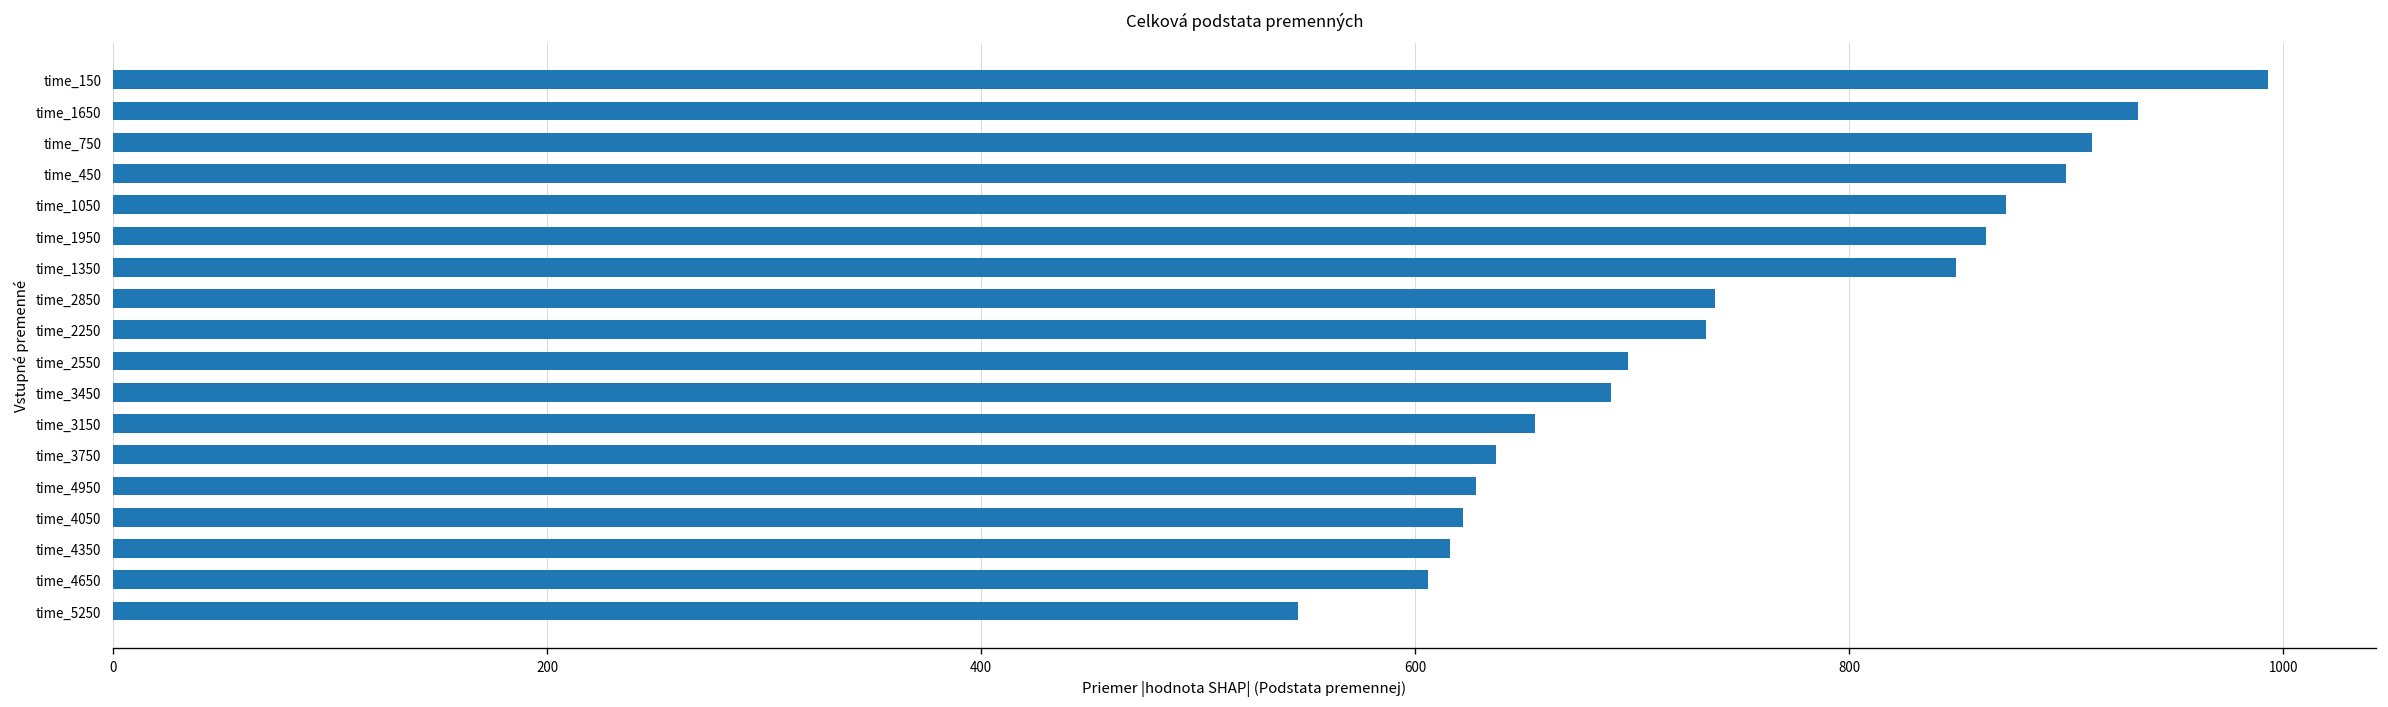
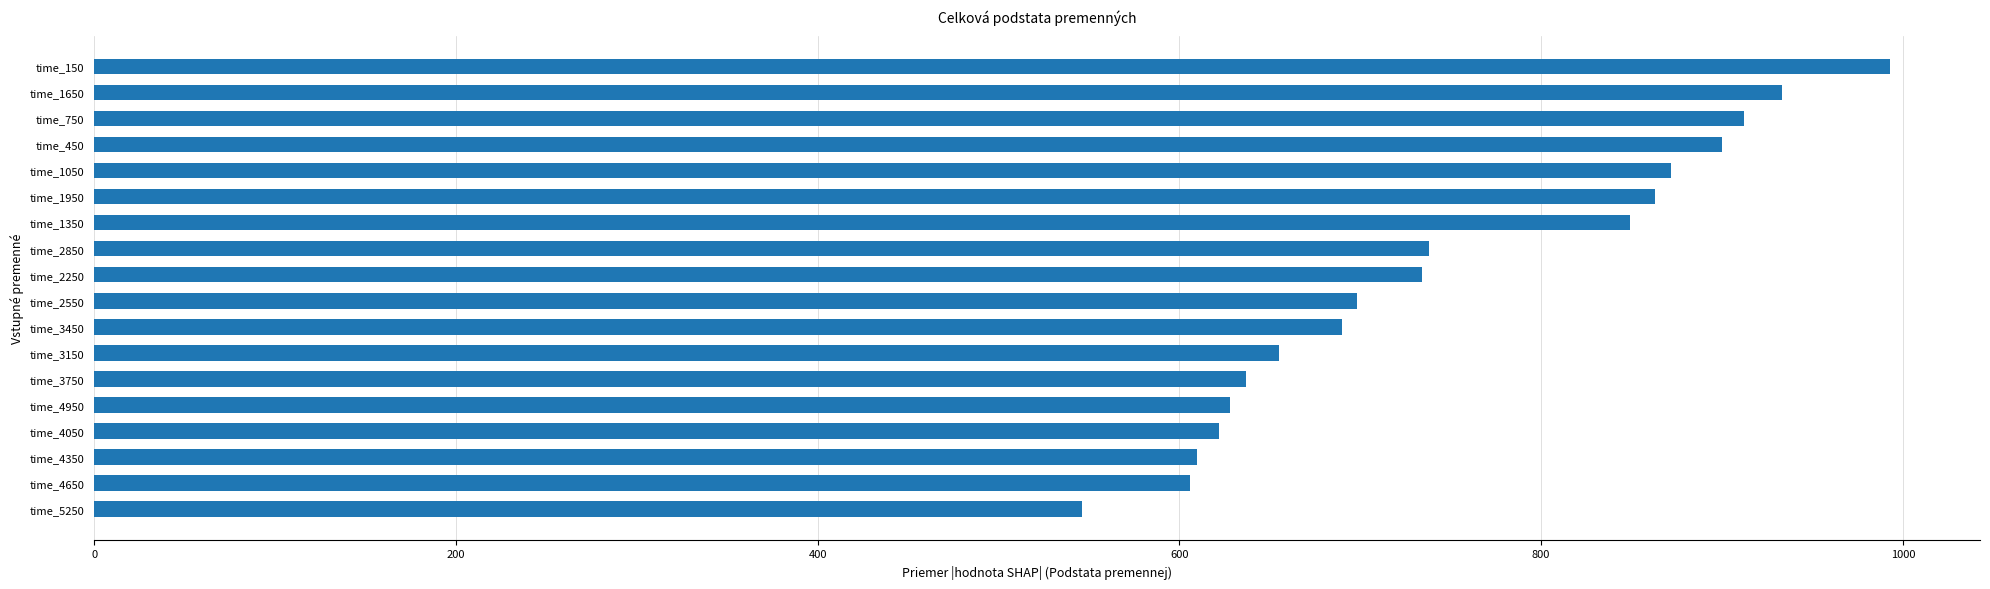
  {
    "time_150": 993,
    "time_1650": 933,
    "time_750": 912,
    "time_450": 900,
    "time_1050": 872,
    "time_1950": 863,
    "time_1350": 849,
    "time_2850": 738,
    "time_2250": 734,
    "time_2550": 698,
    "time_3450": 690,
    "time_3150": 655,
    "time_3750": 637,
    "time_4950": 628,
    "time_4050": 622,
-   "time_4350": 616,
+   "time_4350": 610,
    "time_4650": 606,
    "time_5250": 546
  }
